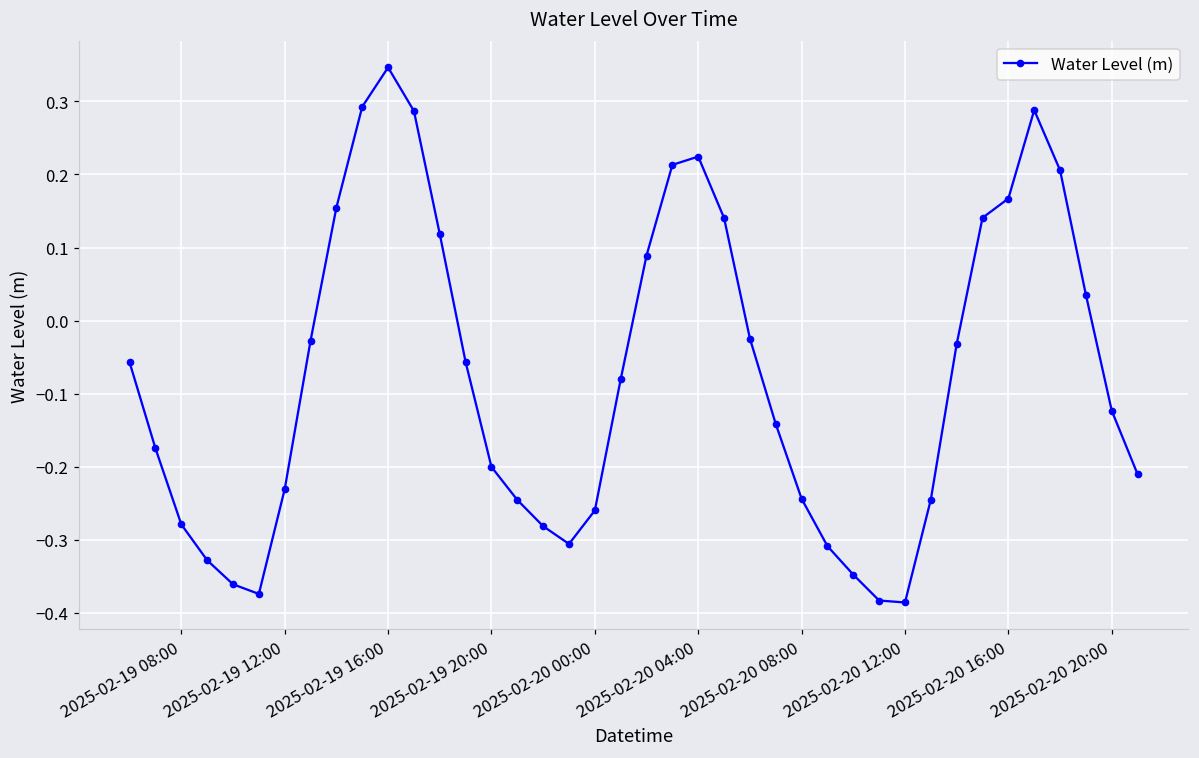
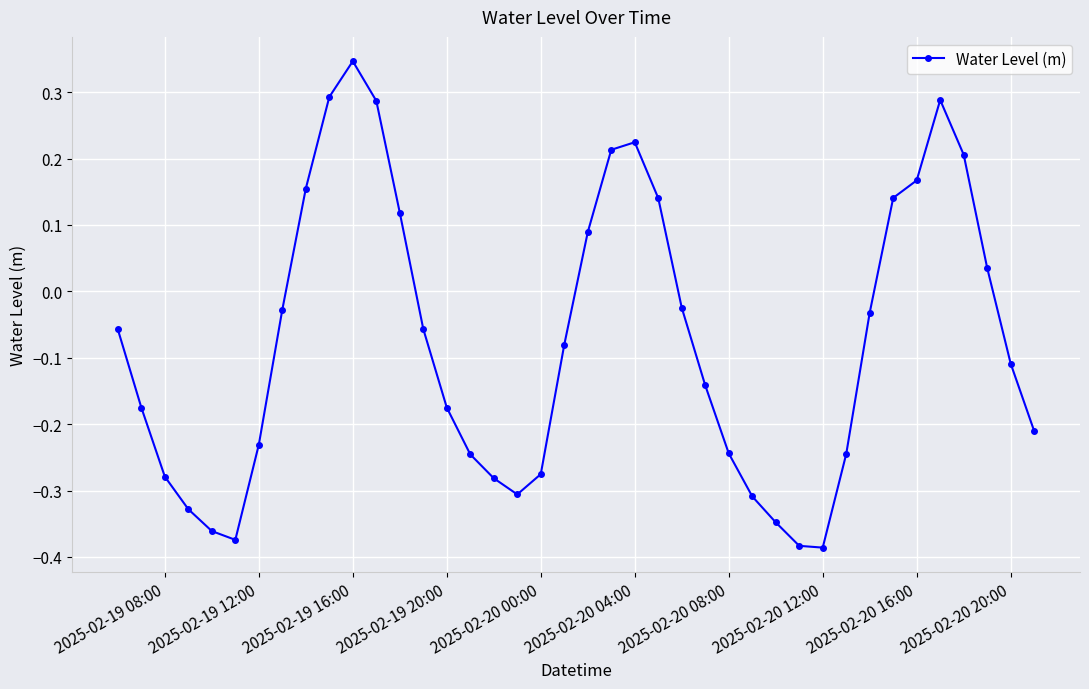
  {
    "2025-02-19 08:00": -0.28,
    "2025-02-19 12:00": -0.23,
    "2025-02-19 16:00": 0.35,
-   "2025-02-19 20:00": -0.20,
-   "2025-02-20 00:00": -0.26,
+   "2025-02-19 20:00": -0.18,
+   "2025-02-20 00:00": -0.28,
    "2025-02-20 04:00": 0.22,
    "2025-02-20 08:00": -0.24,
    "2025-02-20 12:00": -0.39,
    "2025-02-20 16:00": 0.17,
-   "2025-02-20 20:00": -0.12
+   "2025-02-20 20:00": -0.11
  }
